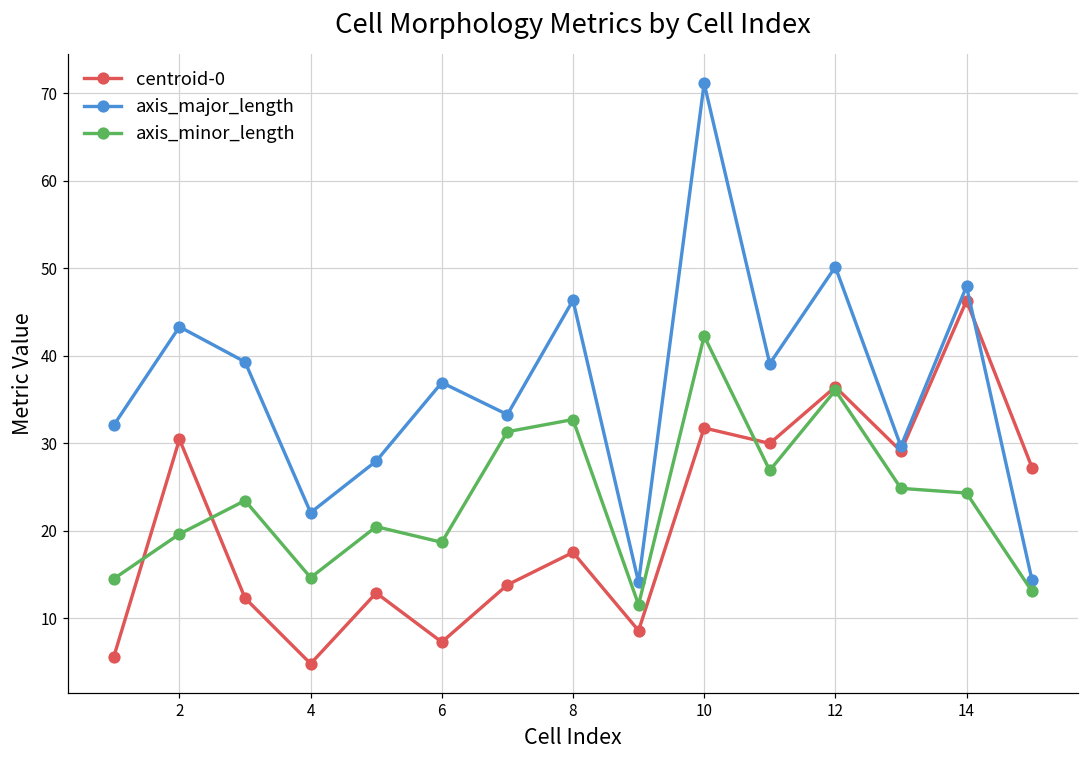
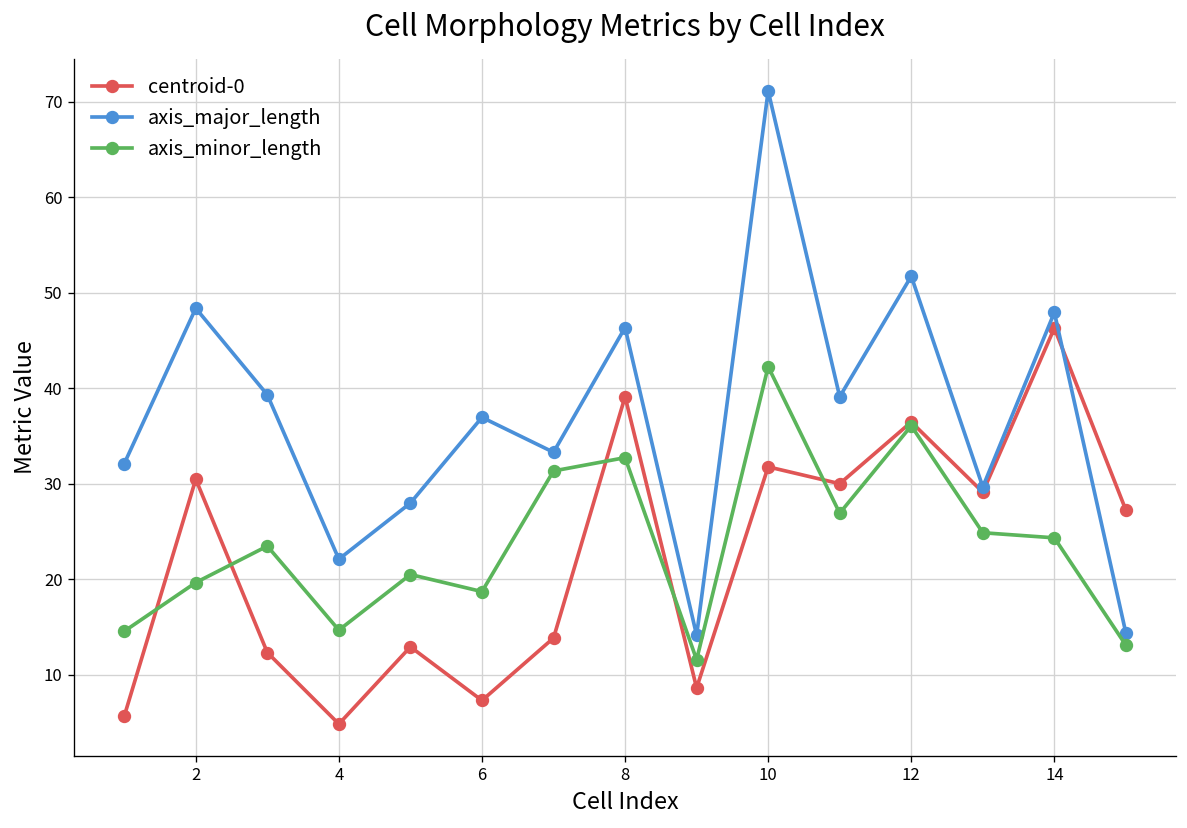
  {
    "centroid-0": {
      "2": 30,
      "4": 5,
      "6": 7,
-     "8": 18,
+     "8": 39,
      "10": 32,
      "12": 36,
      "14": 46
    },
    "axis_major_length": {
-     "2": 43,
+     "2": 48,
      "4": 22,
      "6": 37,
      "8": 46,
      "10": 71,
-     "12": 50,
+     "12": 52,
      "14": 48
    },
    "axis_minor_length": {
      "2": 20,
      "4": 15,
      "6": 19,
      "8": 33,
      "10": 42,
      "12": 36,
      "14": 24
    }
  }
